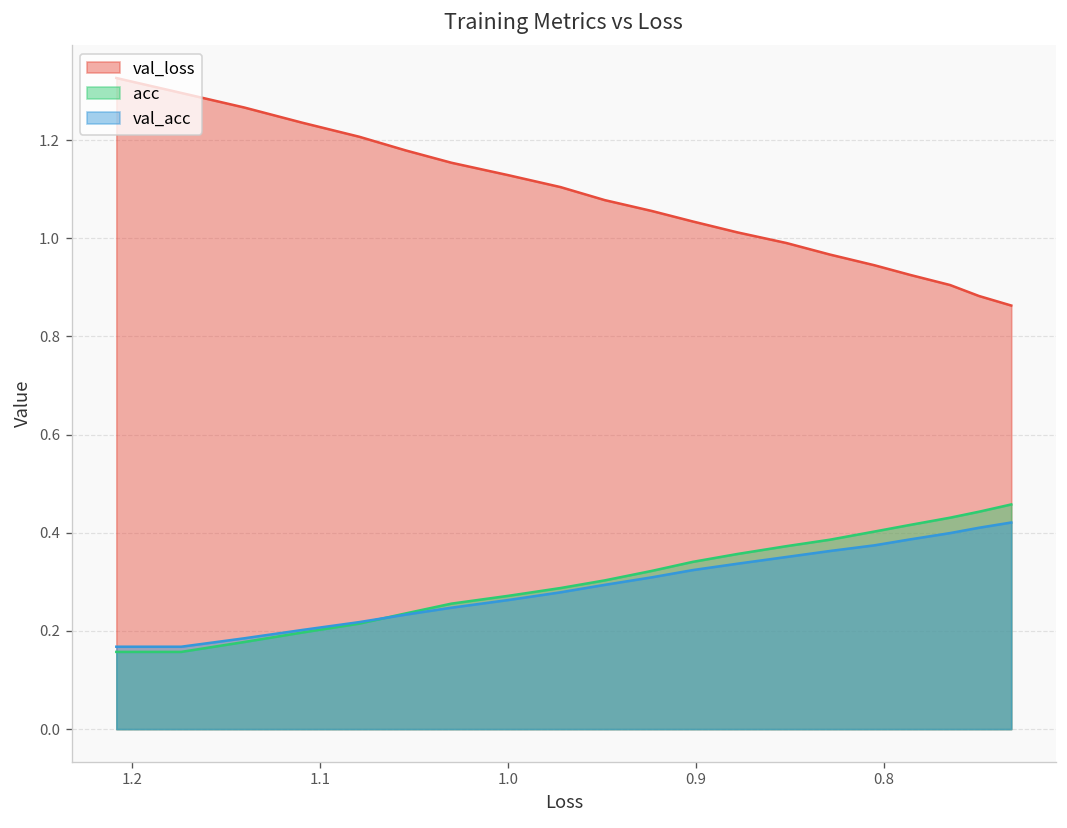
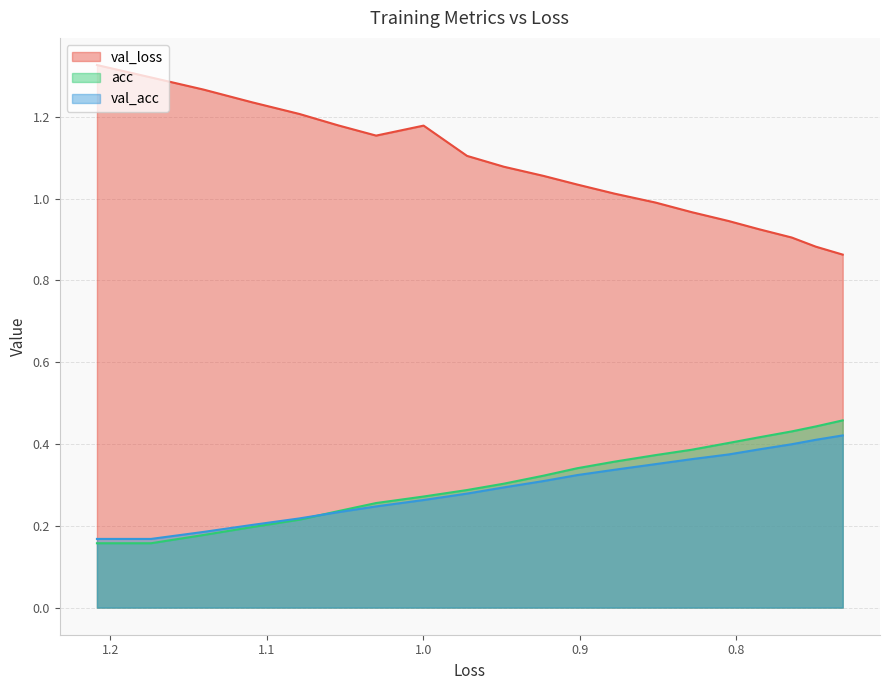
  {
    "val_loss": {
-     "1.0": 1.13
+     "1.0": 1.18
    },
    "acc": {
      "1.0": 0.27
    },
    "val_acc": {
      "1.0": 0.26
    }
  }
